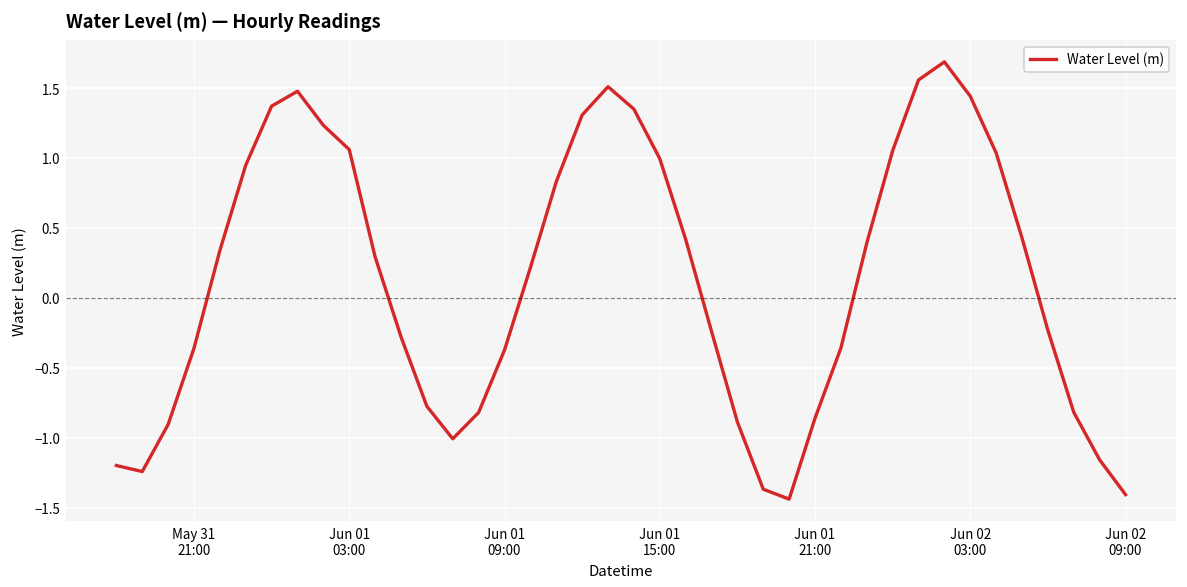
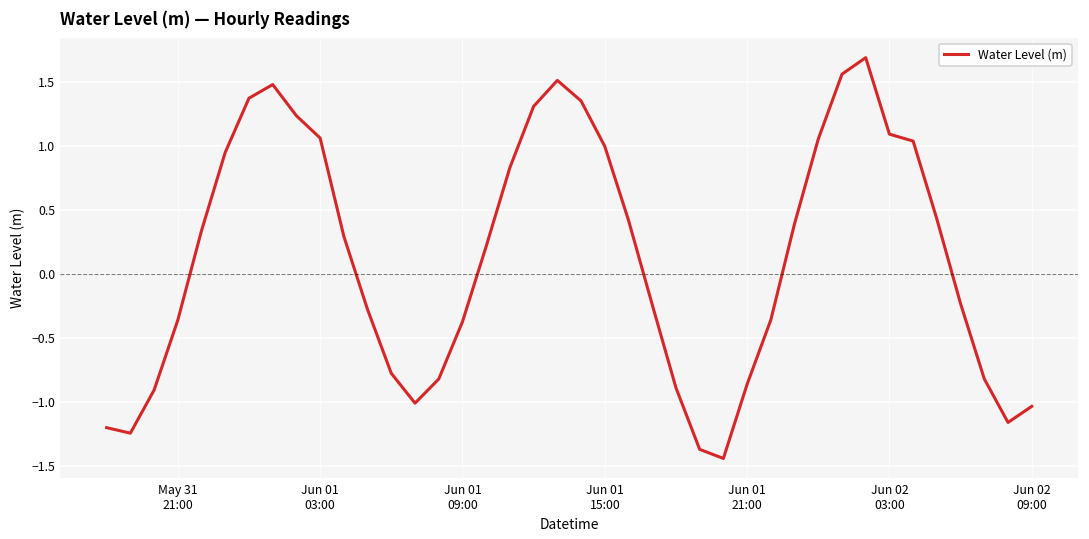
  {
    "May 31 21:00": -0.36,
    "Jun 01 03:00": 1.06,
    "Jun 01 09:00": -0.37,
    "Jun 01 15:00": 1.00,
    "Jun 01 21:00": -0.86,
-   "Jun 02 03:00": 1.44,
-   "Jun 02 09:00": -1.41
+   "Jun 02 03:00": 1.09,
+   "Jun 02 09:00": -1.03
  }
